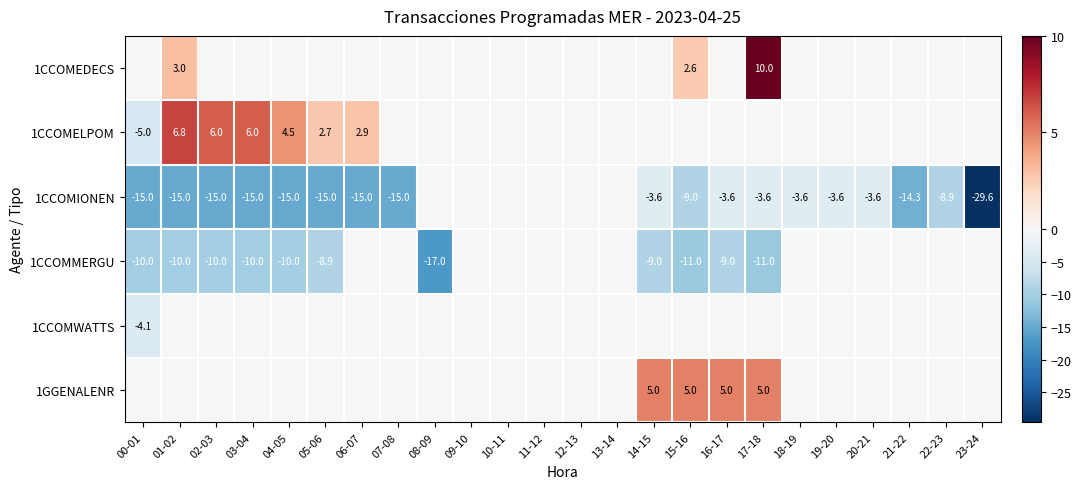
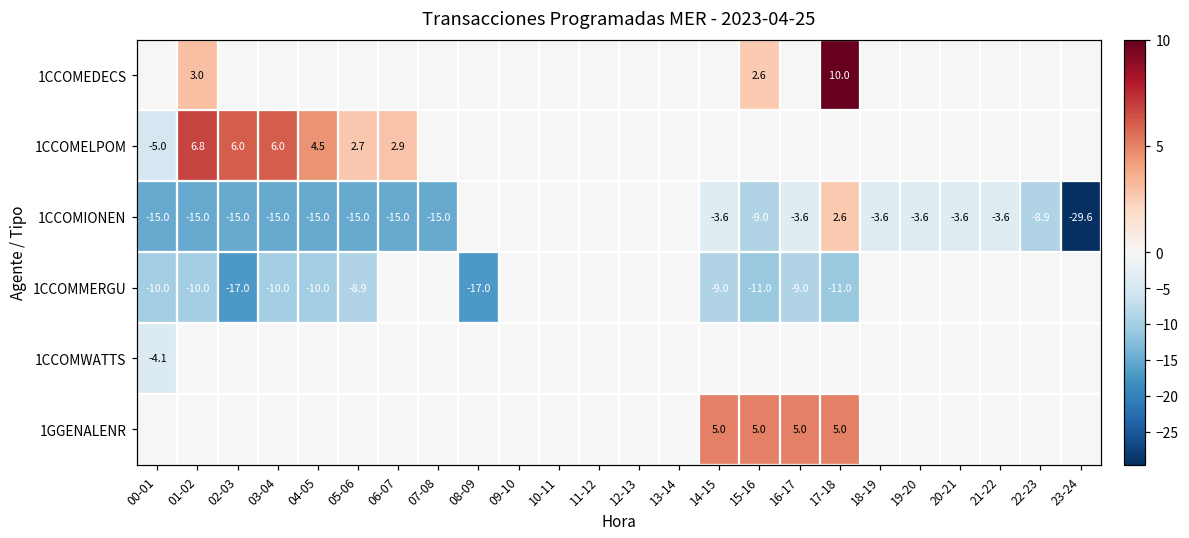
  {
    "1CCOMEDECS": {
      "01-02": 3.0,
      "15-16": 2.6,
      "17-18": 10.0
    },
    "1CCOMELPOM": {
      "00-01": -5.0,
      "01-02": 6.8,
      "02-03": 6.0,
      "03-04": 6.0,
      "04-05": 4.5,
      "05-06": 2.7,
      "06-07": 2.9
    },
    "1CCOMIONEN": {
      "00-01": -15.0,
      "01-02": -15.0,
      "02-03": -15.0,
      "03-04": -15.0,
      "04-05": -15.0,
      "05-06": -15.0,
      "06-07": -15.0,
      "07-08": -15.0,
      "14-15": -3.6,
      "15-16": -9.0,
      "16-17": -3.6,
-     "17-18": -3.6,
+     "17-18": 2.6,
      "18-19": -3.6,
      "19-20": -3.6,
      "20-21": -3.6,
-     "21-22": -14.3,
+     "21-22": -3.6,
      "22-23": -8.9,
      "23-24": -29.6
    },
    "1CCOMMERGU": {
      "00-01": -10.0,
      "01-02": -10.0,
-     "02-03": -10.0,
+     "02-03": -17.0,
      "03-04": -10.0,
      "04-05": -10.0,
      "05-06": -8.9,
      "08-09": -17.0,
      "14-15": -9.0,
      "15-16": -11.0,
      "16-17": -9.0,
      "17-18": -11.0
    },
    "1CCOMWATTS": {
      "00-01": -4.1
    },
    "1GGENALENR": {
      "14-15": 5.0,
      "15-16": 5.0,
      "16-17": 5.0,
      "17-18": 5.0
    }
  }
